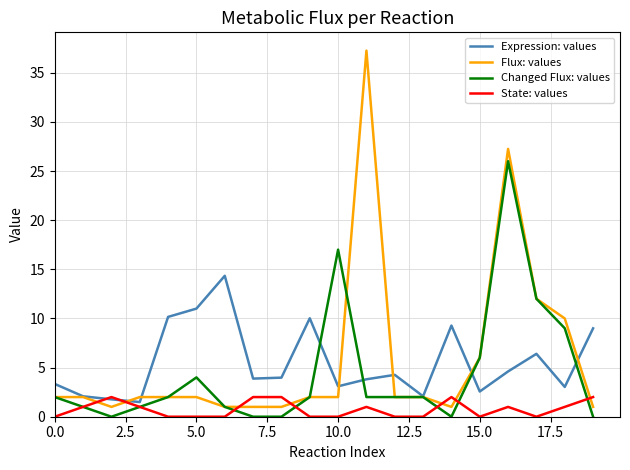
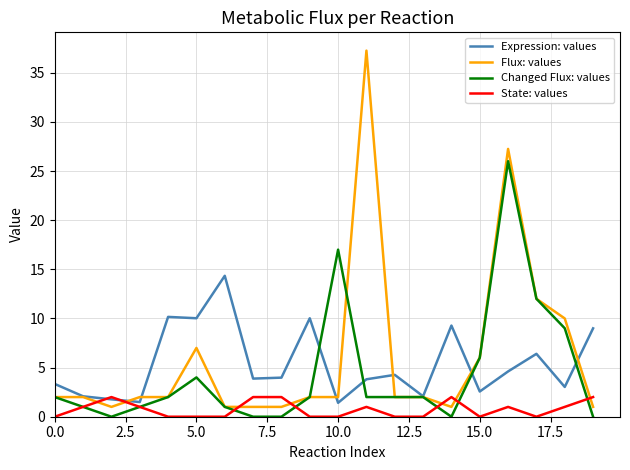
  {
    "Expression: values": {
      "0.0": 3,
-     "5.0": 11,
-     "10.0": 3,
+     "5.0": 10,
+     "10.0": 1,
      "15.0": 3
    },
    "Flux: values": {
-     "5.0": 2,
+     "5.0": 7,
      "10.0": 2
    },
    "Changed Flux: values": {
      "5.0": 4,
      "10.0": 17
    },
    "State: values": {
      "0.0": 0,
      "5.0": 0,
      "10.0": 0,
      "15.0": 0
    }
  }
